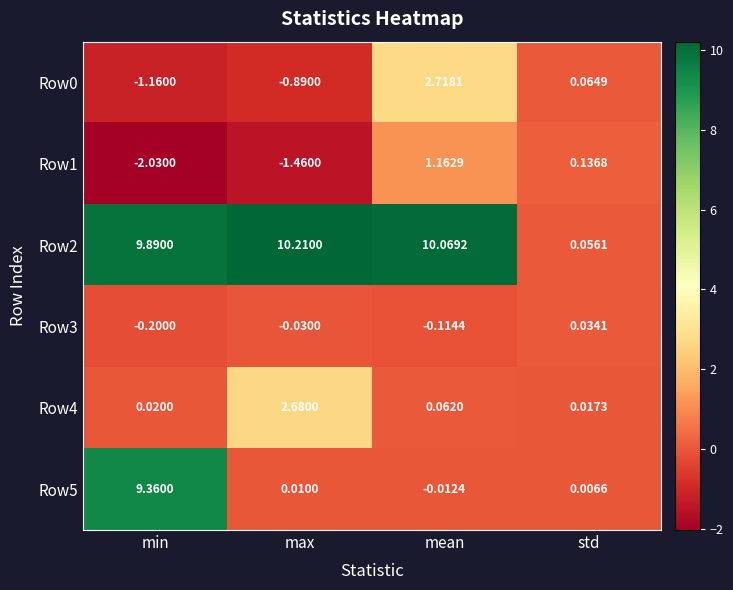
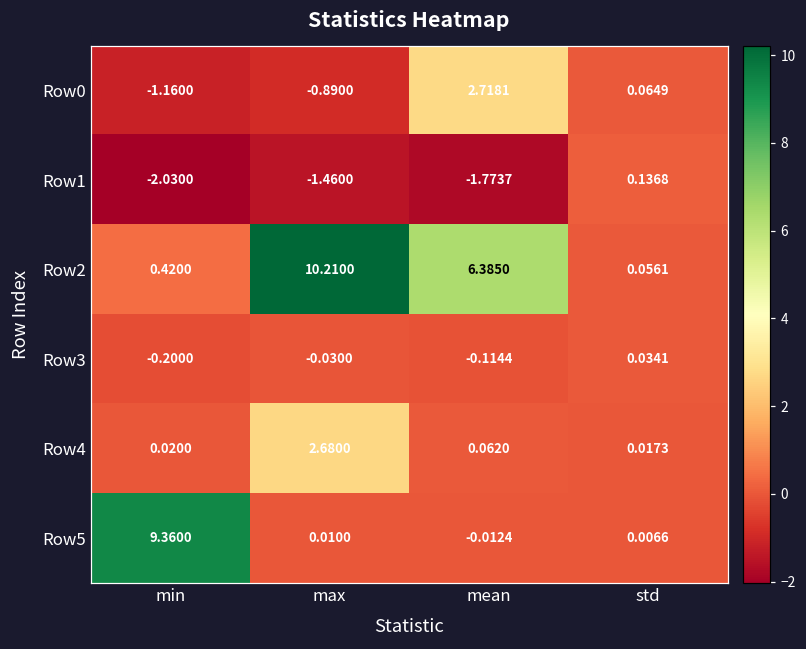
  {
    "Row0": {
      "min": -1.1600,
      "max": -0.8900,
      "mean": 2.7181,
      "std": 0.0649
    },
    "Row1": {
      "min": -2.0300,
      "max": -1.4600,
-     "mean": 1.1629,
+     "mean": -1.7737,
      "std": 0.1368
    },
    "Row2": {
-     "min": 9.8900,
+     "min": 0.4200,
      "max": 10.2100,
-     "mean": 10.0692,
+     "mean": 6.3850,
      "std": 0.0561
    },
    "Row3": {
      "min": -0.2000,
      "max": -0.0300,
      "mean": -0.1144,
      "std": 0.0341
    },
    "Row4": {
      "min": 0.0200,
      "max": 2.6800,
      "mean": 0.0620,
      "std": 0.0173
    },
    "Row5": {
      "min": 9.3600,
      "max": 0.0100,
      "mean": -0.0124,
      "std": 0.0066
    }
  }
